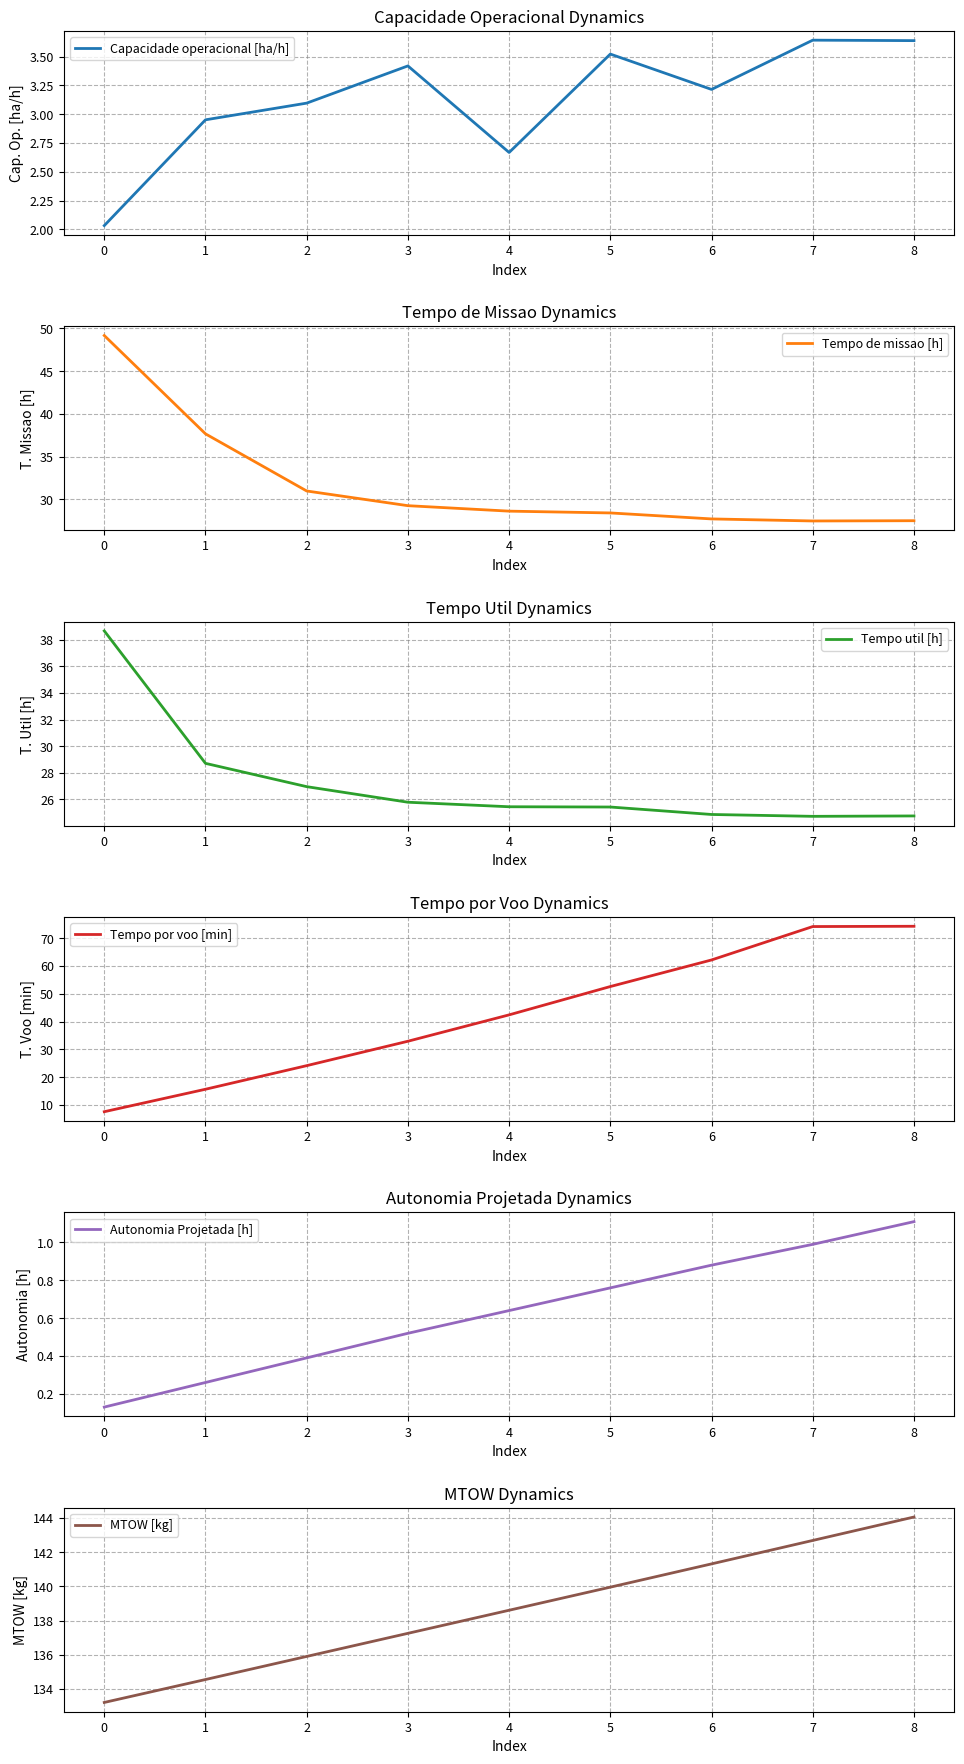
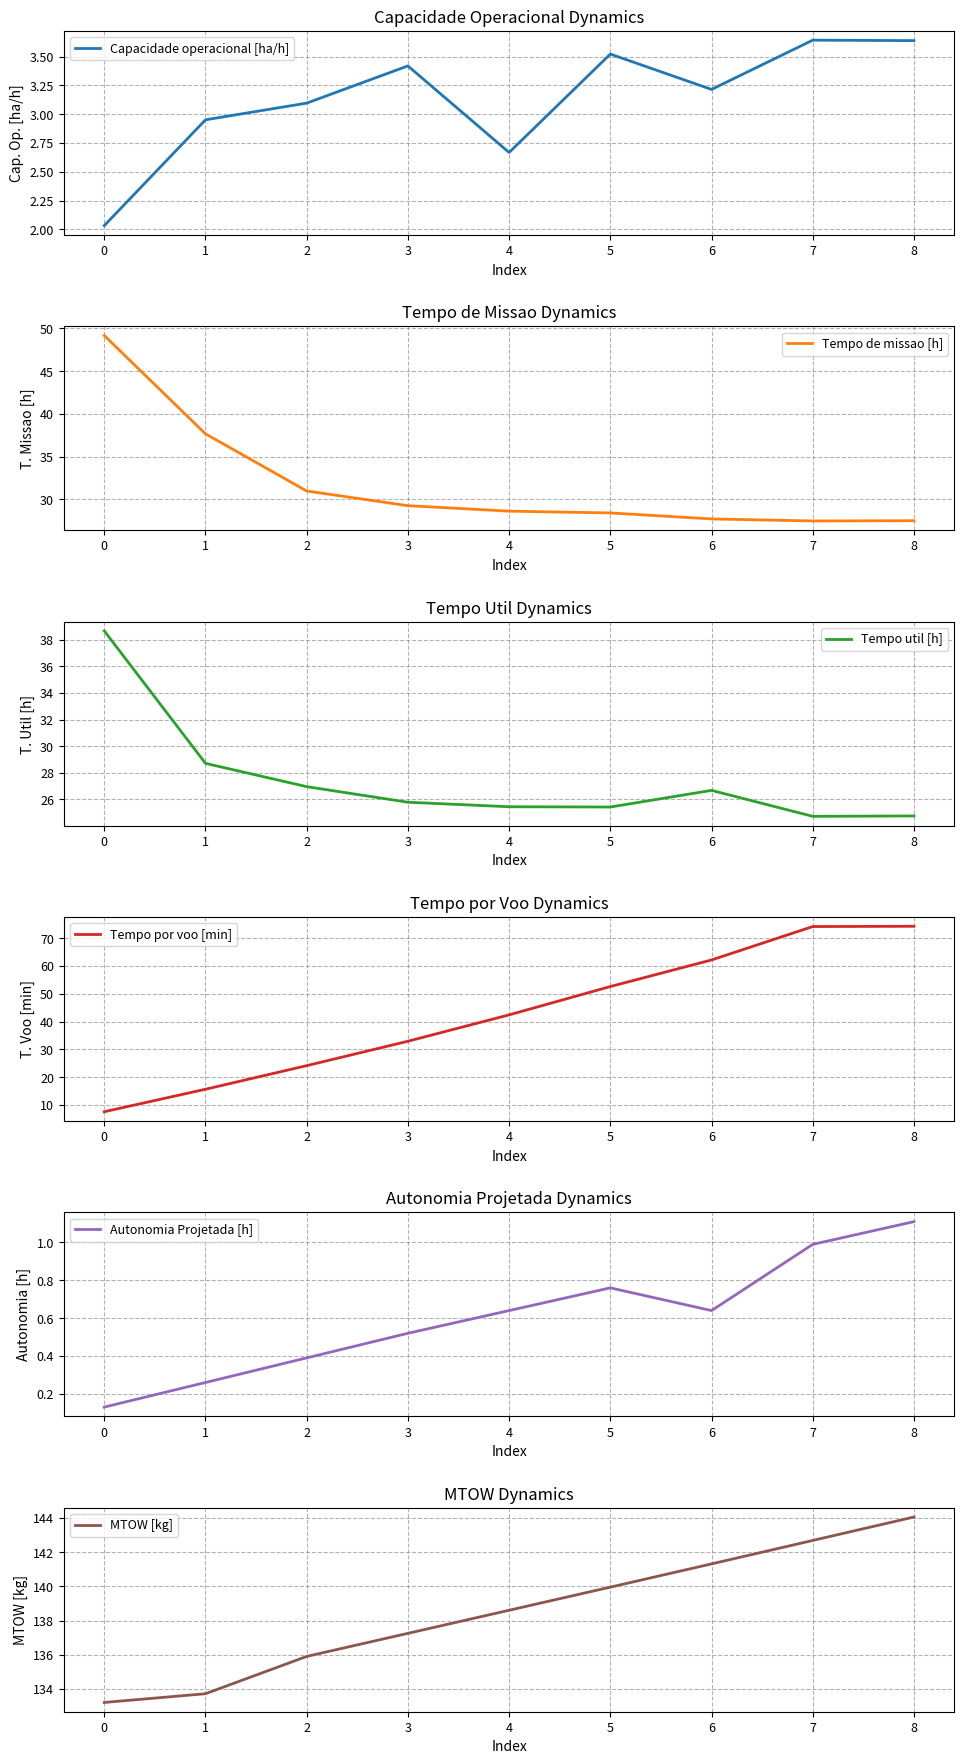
  {
    "Capacidade Operacional Dynamics": {
      "0": 2.03,
      "1": 2.95,
      "2": 3.10,
      "3": 3.42,
      "4": 2.67,
      "5": 3.52,
      "6": 3.21,
      "7": 3.64,
      "8": 3.64
    },
    "Tempo de Missao Dynamics": {
      "0": 49,
      "1": 38,
      "2": 31,
      "3": 29,
      "4": 29,
      "5": 28,
      "6": 28,
      "7": 27,
      "8": 27
    },
    "Tempo Util Dynamics": {
      "0": 38.7,
      "1": 28.7,
      "2": 27.0,
      "3": 25.8,
      "4": 25.5,
      "5": 25.4,
-     "6": 24.9,
+     "6": 26.7,
      "7": 24.7,
      "8": 24.8
    },
    "Tempo por Voo Dynamics": {
      "0": 8,
      "1": 16,
      "2": 24,
      "3": 33,
      "4": 42,
      "5": 53,
      "6": 62,
      "7": 74,
      "8": 74
    },
    "Autonomia Projetada Dynamics": {
      "0": 0.13,
      "1": 0.26,
      "2": 0.39,
      "3": 0.52,
      "4": 0.64,
      "5": 0.76,
-     "6": 0.88,
+     "6": 0.64,
      "7": 0.99,
      "8": 1.11
    },
    "MTOW Dynamics": {
      "0": 133.2,
-     "1": 134.6,
+     "1": 133.7,
      "2": 135.9,
      "3": 137.3,
      "4": 138.6,
      "5": 140.0,
      "6": 141.3,
      "7": 142.7,
      "8": 144.1
    }
  }
